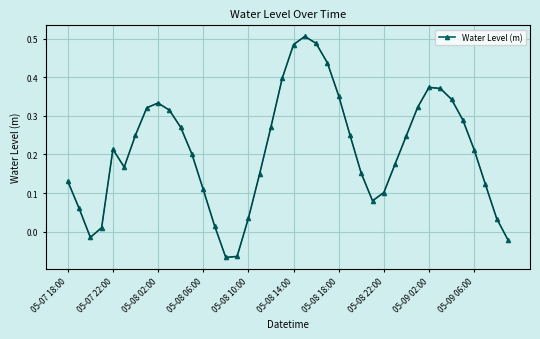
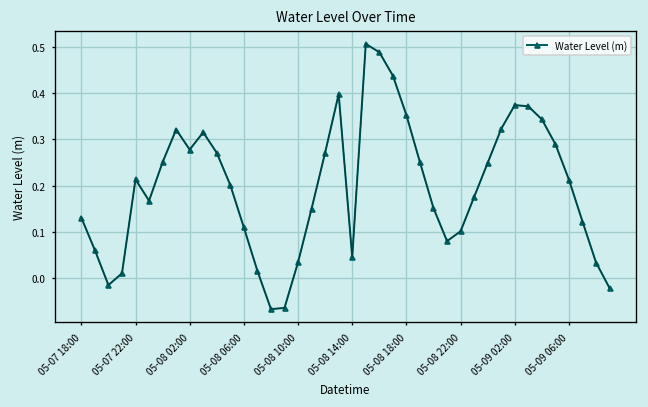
  {
    "05-07 18:00": 0.13,
    "05-07 22:00": 0.21,
-   "05-08 02:00": 0.33,
+   "05-08 02:00": 0.28,
    "05-08 06:00": 0.11,
    "05-08 10:00": 0.03,
-   "05-08 14:00": 0.48,
+   "05-08 14:00": 0.05,
    "05-08 18:00": 0.35,
    "05-08 22:00": 0.10,
    "05-09 02:00": 0.37,
    "05-09 06:00": 0.21
  }
